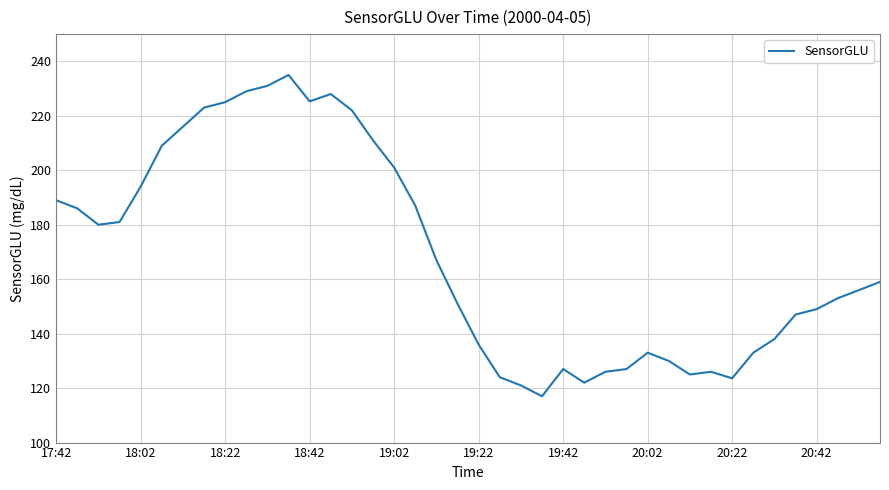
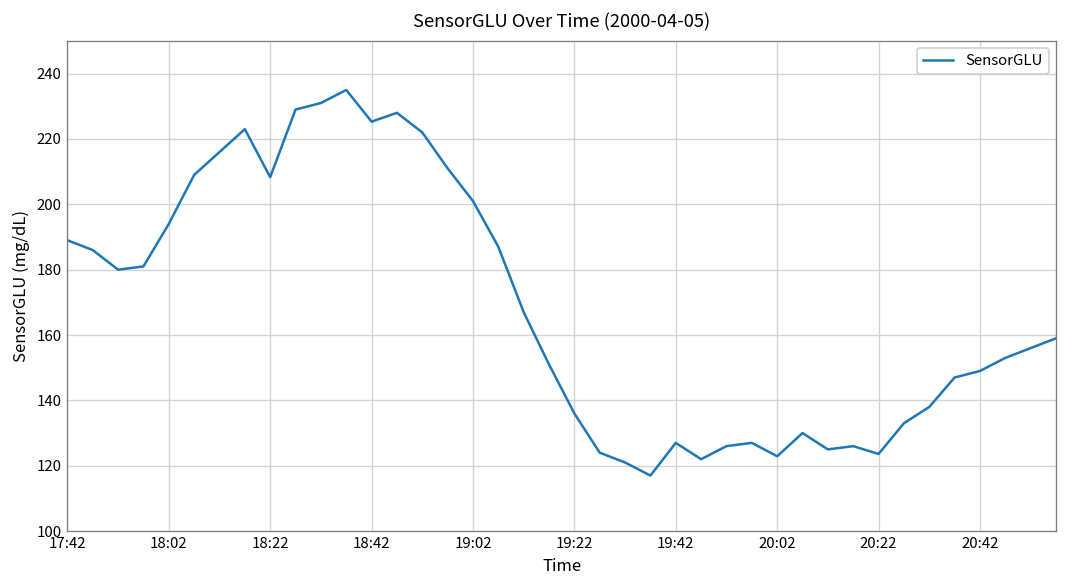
  {
    "17:42": 189,
    "18:02": 194,
-   "18:22": 225,
+   "18:22": 208,
    "18:42": 225,
    "19:02": 201,
    "19:22": 136,
    "19:42": 127,
-   "20:02": 133,
+   "20:02": 123,
    "20:22": 124,
    "20:42": 149
  }
